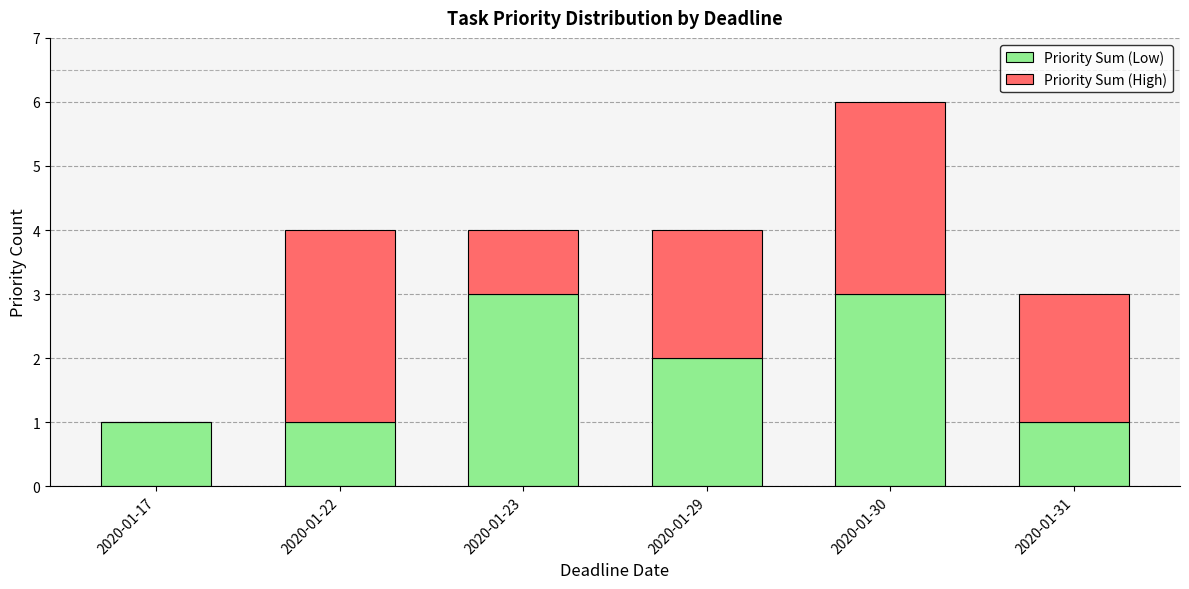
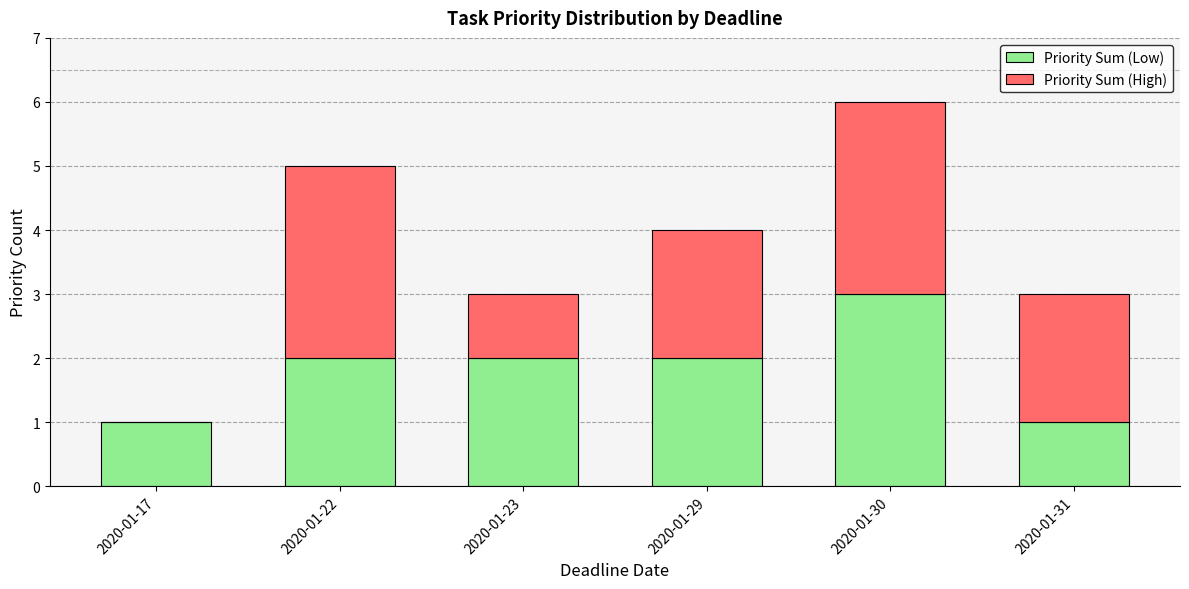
  {
    "Priority Sum (Low)": {
      "2020-01-17": 1,
-     "2020-01-22": 1,
-     "2020-01-23": 3,
+     "2020-01-22": 2,
+     "2020-01-23": 2,
      "2020-01-29": 2,
      "2020-01-30": 3,
      "2020-01-31": 1
    },
    "Priority Sum (High)": {
      "2020-01-17": 0,
      "2020-01-22": 3,
      "2020-01-23": 1,
      "2020-01-29": 2,
      "2020-01-30": 3,
      "2020-01-31": 2
    }
  }
